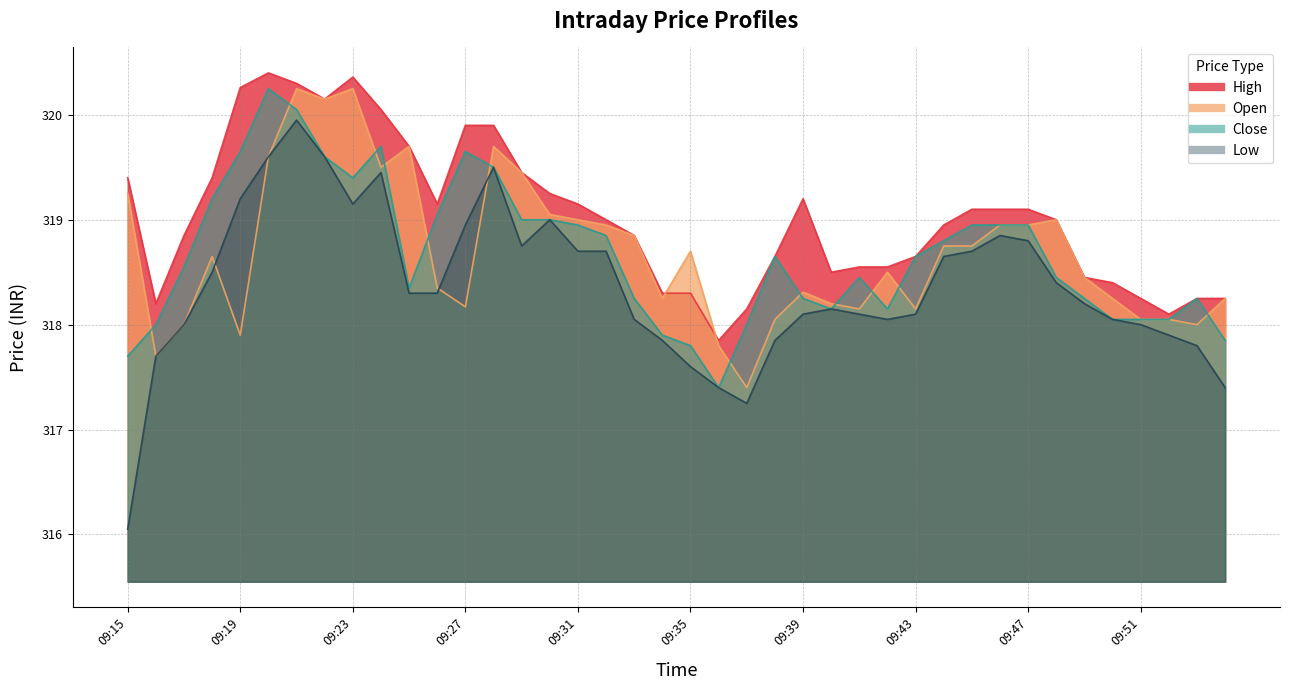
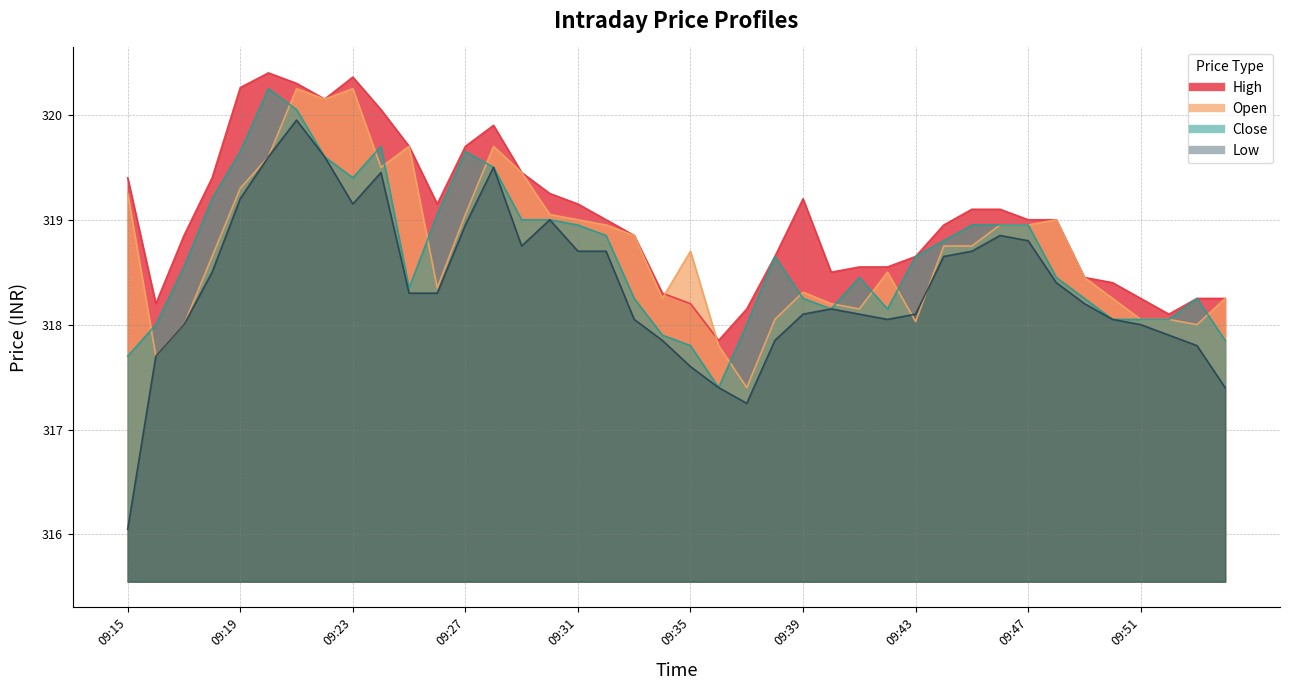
  {
    "High": {
      "09:15": 319.4,
      "09:19": 320.26,
      "09:23": 320.36,
-     "09:27": 319.9,
+     "09:27": 319.7,
      "09:31": 319.15,
-     "09:35": 318.3,
+     "09:35": 318.2,
      "09:39": 319.2,
-     "09:47": 319.1,
+     "09:47": 319.0,
      "09:51": 318.25
    },
    "Open": {
      "09:15": 319.25,
-     "09:19": 317.9,
+     "09:19": 319.3,
      "09:23": 320.25,
-     "09:27": 318.17,
+     "09:27": 319.05,
      "09:31": 319.00,
      "09:35": 318.70,
      "09:39": 318.31,
-     "09:43": 318.15
+     "09:43": 318.03
    }
  }
